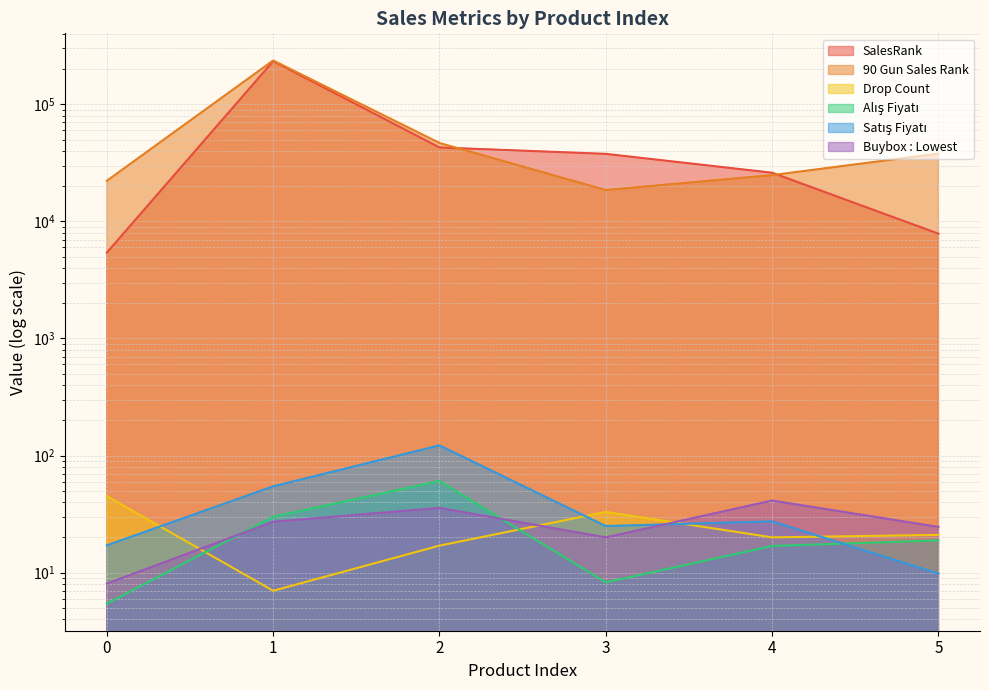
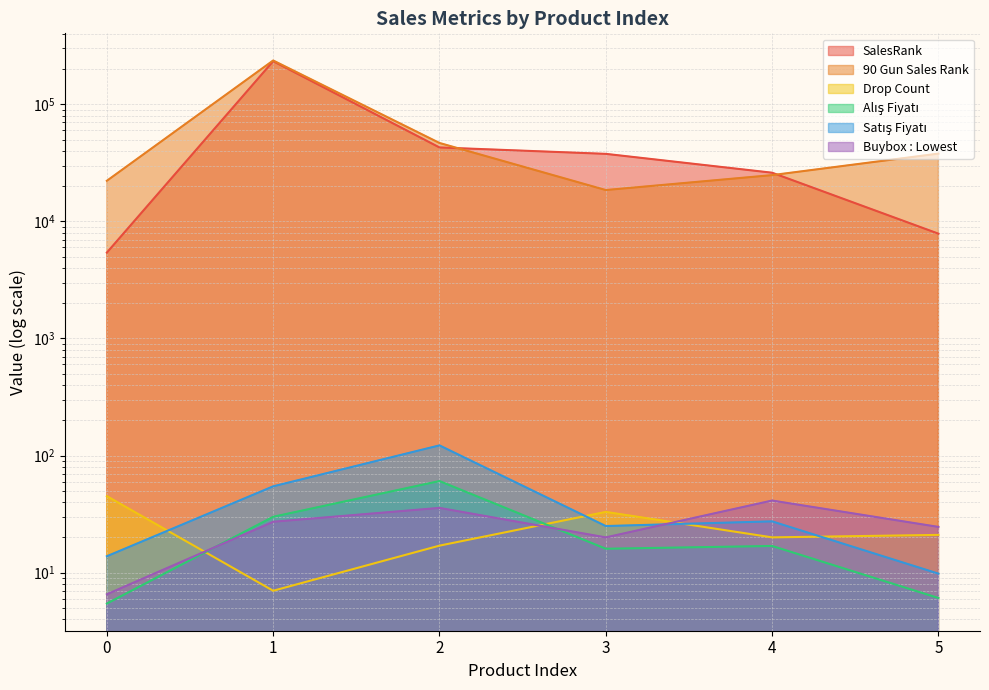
  {
    "Alış Fiyatı": {
      "0": 5,
      "1": 30,
      "2": 60,
-     "3": 8,
+     "3": 16,
      "4": 17,
-     "5": 19
+     "5": 6
    },
    "Satış Fiyatı": {
-     "0": 17,
+     "0": 14,
      "1": 50,
      "2": 120,
      "3": 25,
      "4": 27,
      "5": 10
    },
    "Buybox : Lowest": {
-     "0": 8,
+     "0": 7,
      "1": 27,
      "2": 36,
      "3": 20,
      "4": 41,
      "5": 25
    }
  }
